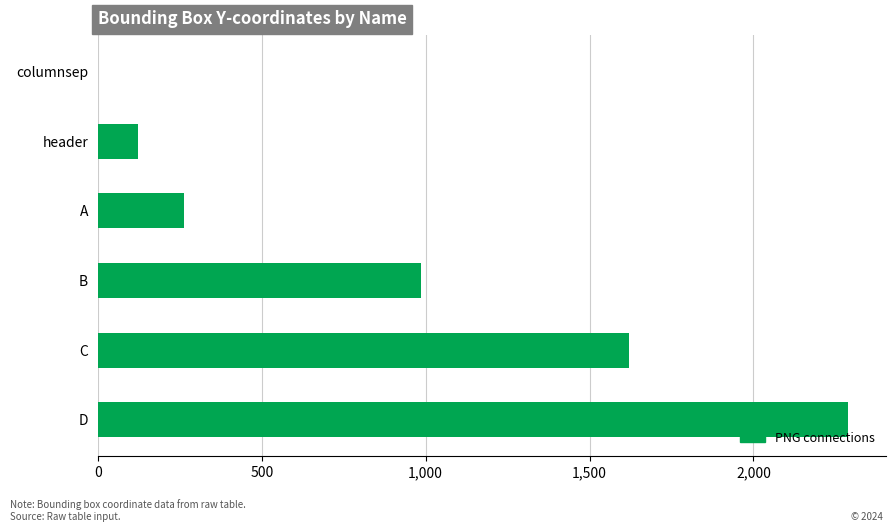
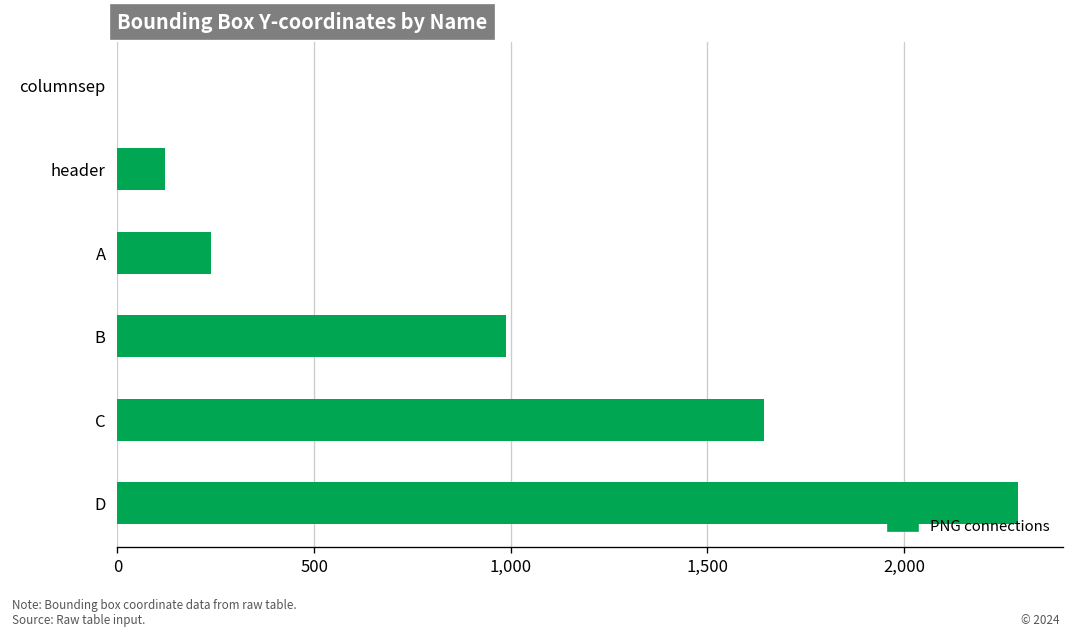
  {
    "columnsep": "0",
    "header": "120",
-   "A": "260",
+   "A": "240",
    "B": "990",
-   "C": "1,620",
+   "C": "1,640",
    "D": "2,290"
  }
